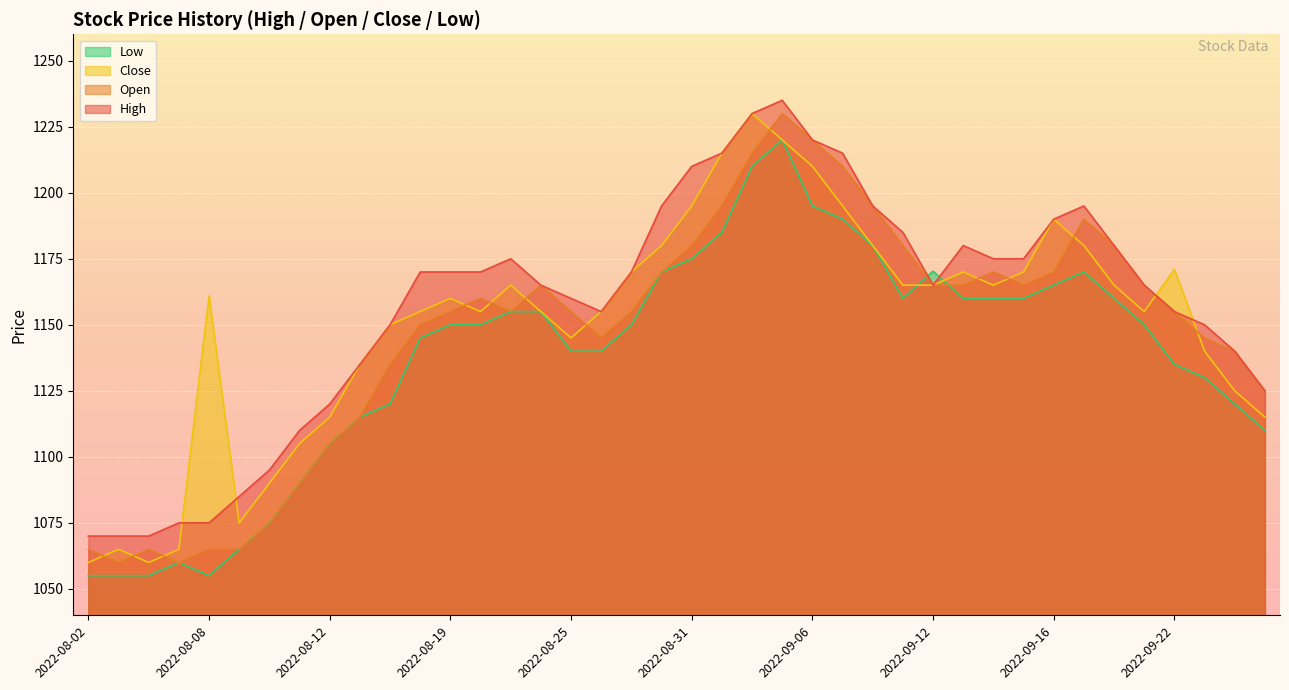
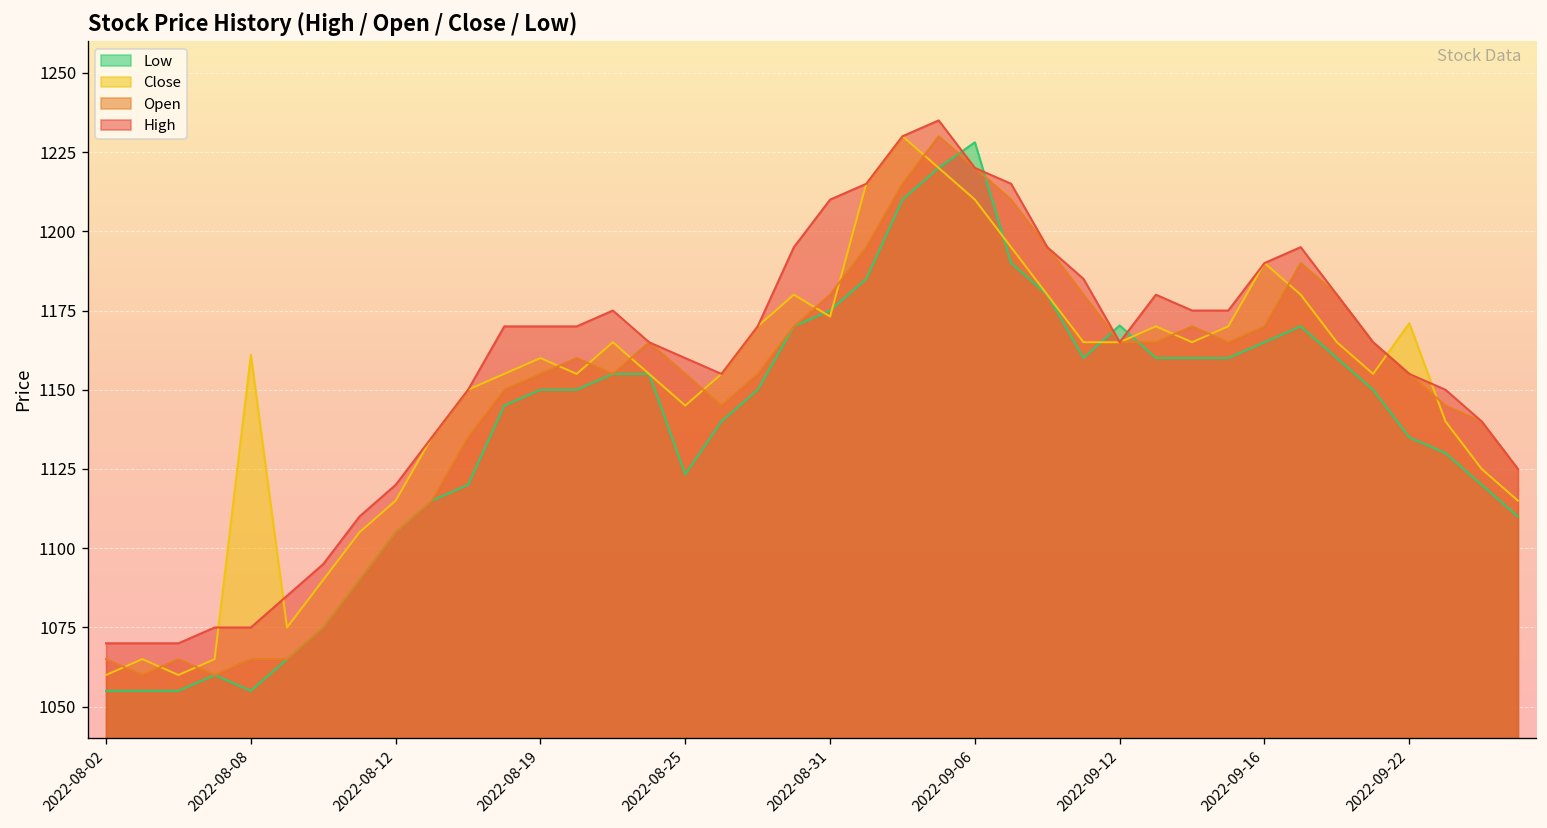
  {
    "Low": {
      "2022-08-02": 1055,
      "2022-08-08": 1055,
      "2022-08-19": 1150,
-     "2022-08-25": 1140,
+     "2022-08-25": 1123,
      "2022-08-31": 1175,
-     "2022-09-06": 1195,
+     "2022-09-06": 1228,
      "2022-09-12": 1170,
      "2022-09-16": 1165,
      "2022-09-22": 1135
    },
    "Close": {
      "2022-08-02": 1060,
      "2022-08-08": 1161,
      "2022-08-12": 1115,
      "2022-08-19": 1160,
      "2022-08-25": 1145,
-     "2022-08-31": 1195,
+     "2022-08-31": 1173,
      "2022-09-06": 1210,
      "2022-09-22": 1171
    }
  }
